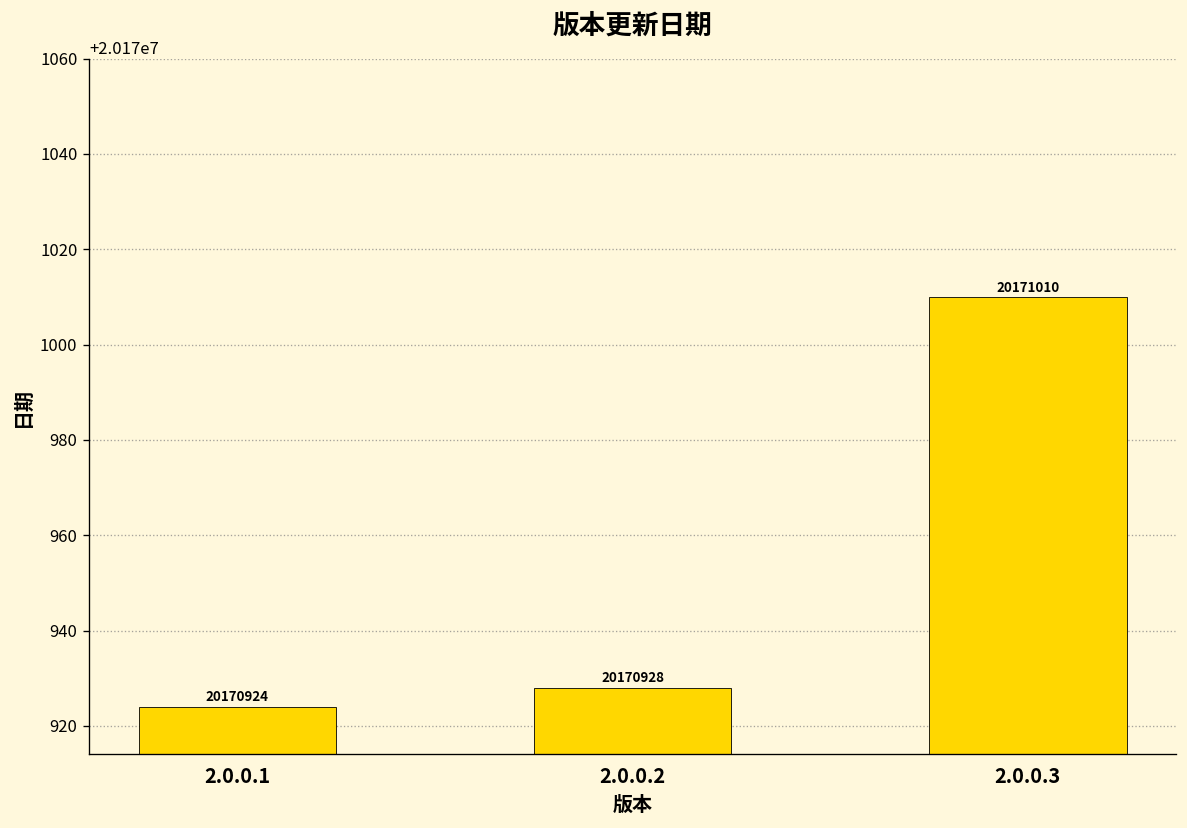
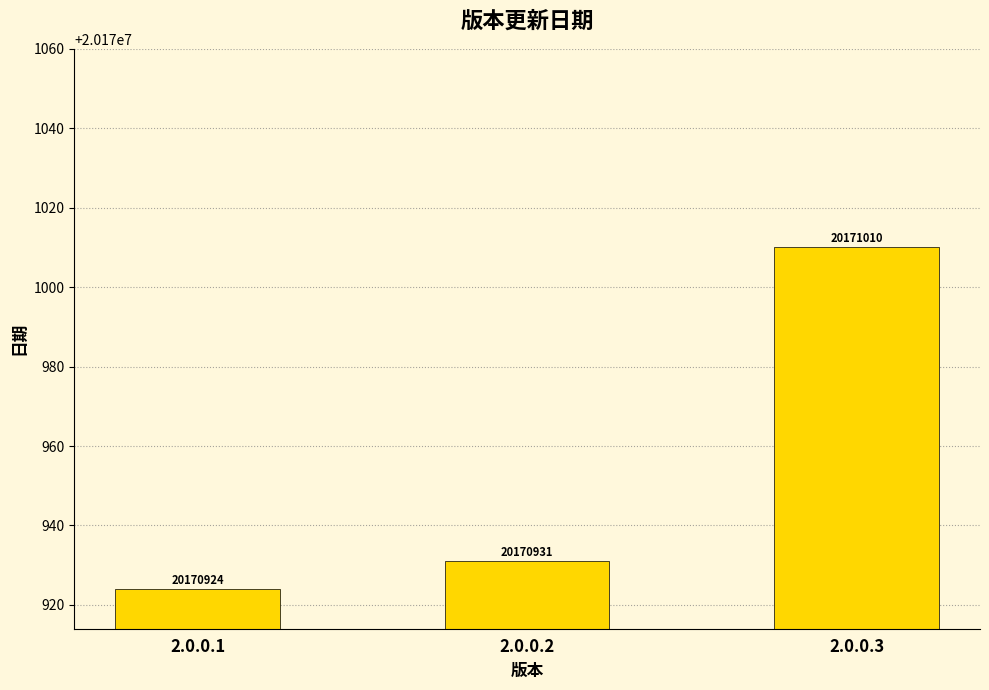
  {
    "2.0.0.1": 20170924,
-   "2.0.0.2": 20170928,
+   "2.0.0.2": 20170931,
    "2.0.0.3": 20171010
  }
